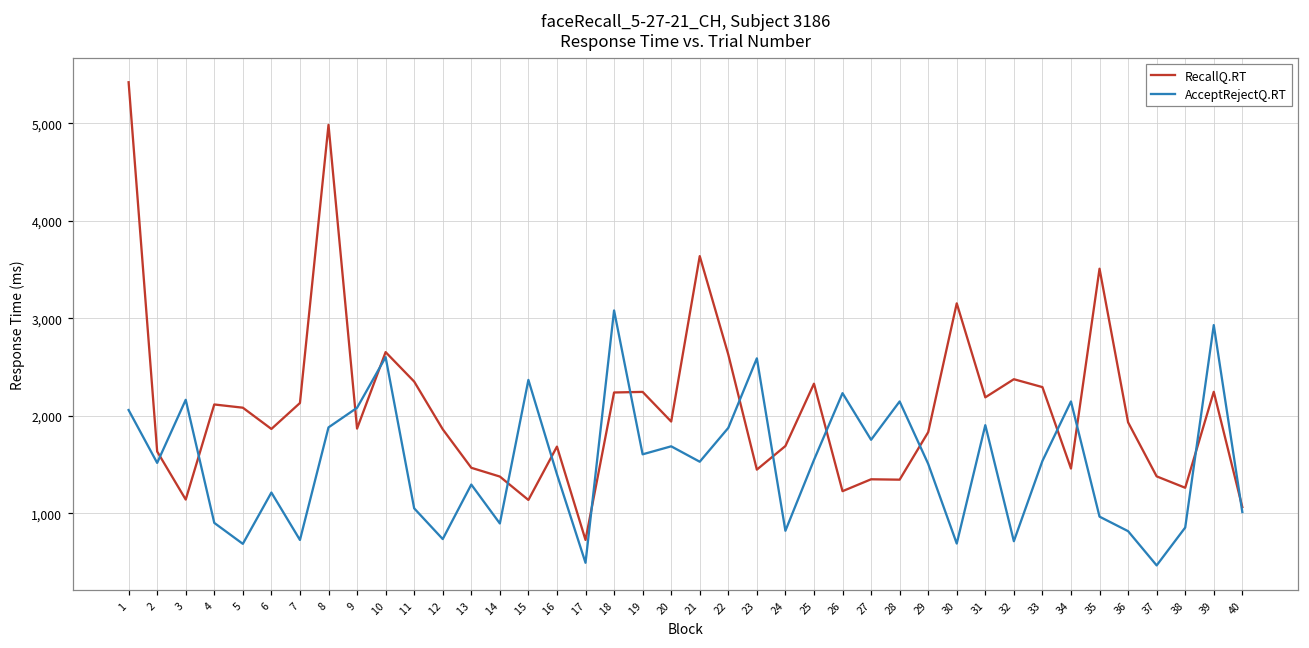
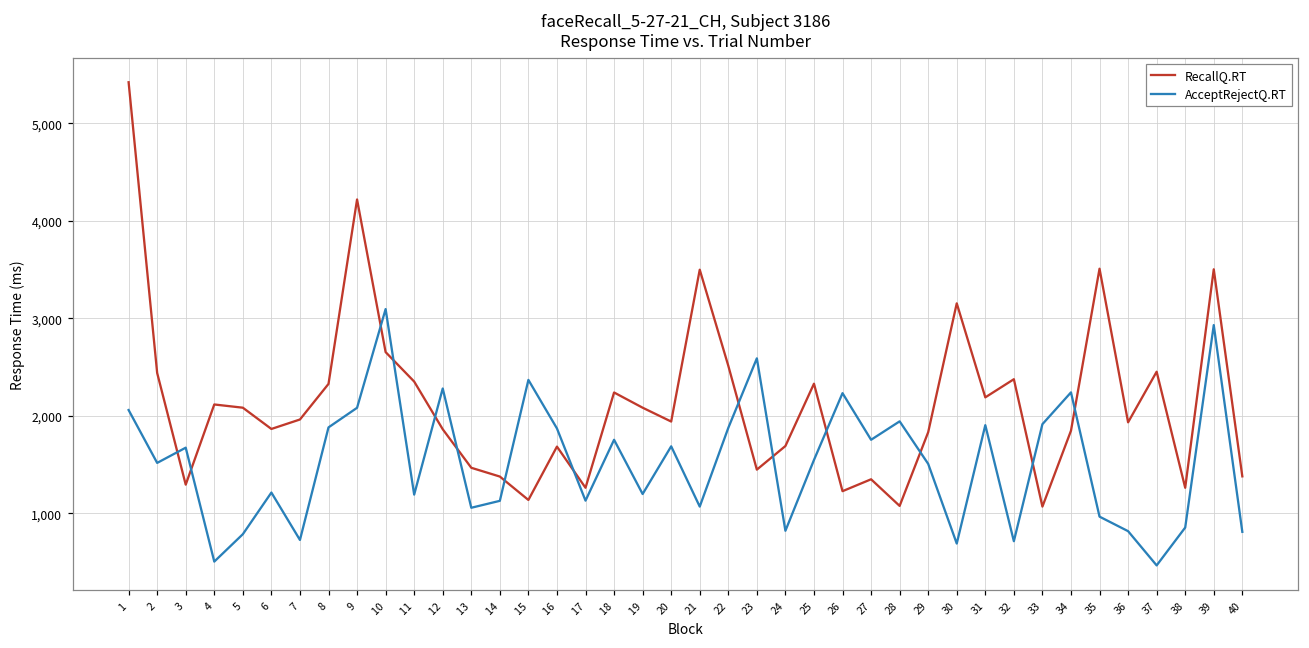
  {
    "RecallQ.RT": {
      "1": "5,400",
-     "2": "1,600",
-     "3": "1,100",
+     "2": "2,400",
+     "3": "1,300",
      "4": "2,100",
      "5": "2,100",
      "6": "1,900",
-     "7": "2,100",
-     "8": "5,000",
-     "9": "1,900",
+     "7": "2,000",
+     "8": "2,300",
+     "9": "4,200",
      "10": "2,700",
      "11": "2,400",
      "12": "1,900",
      "13": "1,500",
      "14": "1,400",
      "15": "1,100",
      "16": "1,700",
-     "17": "700",
+     "17": "1,300",
      "18": "2,200",
-     "19": "2,200",
+     "19": "2,100",
      "20": "1,900",
-     "21": "3,600",
-     "22": "2,600",
+     "21": "3,500",
+     "22": "2,500",
      "23": "1,400",
      "24": "1,700",
      "25": "2,300",
      "26": "1,200",
      "27": "1,400",
-     "28": "1,300",
+     "28": "1,100",
      "29": "1,800",
      "30": "3,200",
      "31": "2,200",
      "32": "2,400",
-     "33": "2,300",
-     "34": "1,500",
+     "33": "1,100",
+     "34": "1,800",
      "35": "3,500",
      "36": "1,900",
-     "37": "1,400",
+     "37": "2,500",
      "38": "1,300",
-     "39": "2,200",
-     "40": "1,100"
+     "39": "3,500",
+     "40": "1,400"
    },
    "AcceptRejectQ.RT": {
      "1": "2,100",
      "2": "1,500",
-     "3": "2,200",
-     "4": "900",
-     "5": "700",
+     "3": "1,700",
+     "4": "500",
+     "5": "800",
      "6": "1,200",
      "7": "700",
      "8": "1,900",
      "9": "2,100",
-     "10": "2,600",
-     "11": "1,100",
-     "12": "700",
-     "13": "1,300",
-     "14": "900",
+     "10": "3,100",
+     "11": "1,200",
+     "12": "2,300",
+     "13": "1,100",
+     "14": "1,100",
      "15": "2,400",
-     "16": "1,400",
-     "17": "500",
-     "18": "3,100",
-     "19": "1,600",
+     "16": "1,900",
+     "17": "1,100",
+     "18": "1,800",
+     "19": "1,200",
      "20": "1,700",
-     "21": "1,500",
+     "21": "1,100",
      "22": "1,900",
      "23": "2,600",
      "24": "800",
      "25": "1,500",
      "26": "2,200",
      "27": "1,800",
-     "28": "2,100",
+     "28": "1,900",
      "29": "1,500",
      "30": "700",
      "31": "1,900",
      "32": "700",
-     "33": "1,500",
-     "34": "2,100",
+     "33": "1,900",
+     "34": "2,200",
      "35": "1,000",
      "36": "800",
      "37": "500",
      "38": "900",
      "39": "2,900",
-     "40": "1,000"
+     "40": "800"
    }
  }
